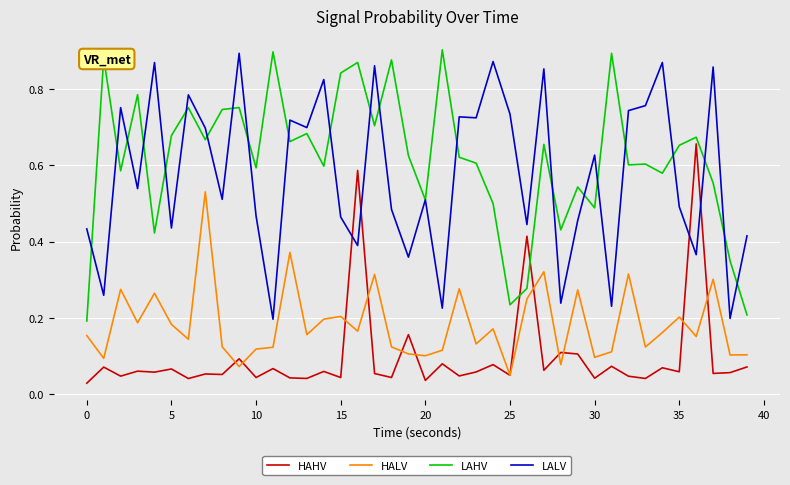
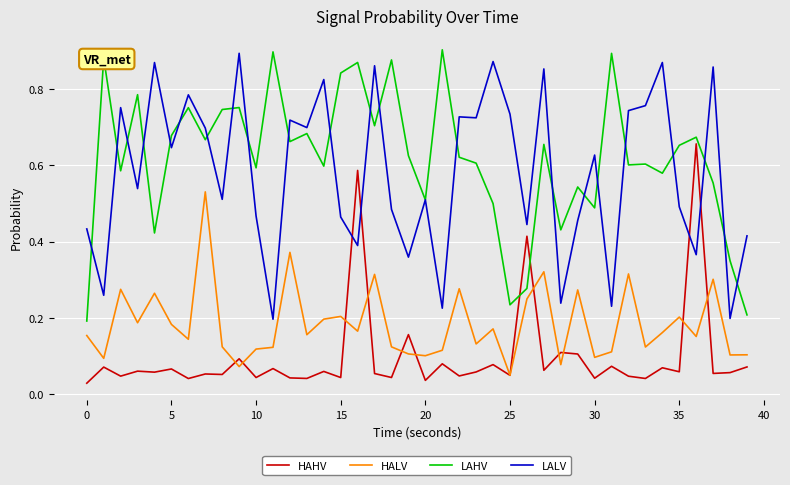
  {
    "HAHV": {
      "0": 0.03,
      "5": 0.07,
      "10": 0.04,
      "15": 0.04,
      "20": 0.04,
      "30": 0.04,
      "35": 0.06
    },
    "HALV": {
      "0": 0.15,
      "5": 0.18,
      "10": 0.12,
      "15": 0.20,
      "20": 0.10,
      "30": 0.10,
      "35": 0.20
    },
    "LAHV": {
      "0": 0.19,
      "5": 0.68,
      "10": 0.59,
      "15": 0.84,
      "25": 0.23,
      "30": 0.49,
      "35": 0.65
    },
    "LALV": {
      "0": 0.43,
-     "5": 0.44,
+     "5": 0.65,
      "10": 0.47,
      "15": 0.46,
      "25": 0.73,
      "30": 0.63,
      "35": 0.49
    }
  }
